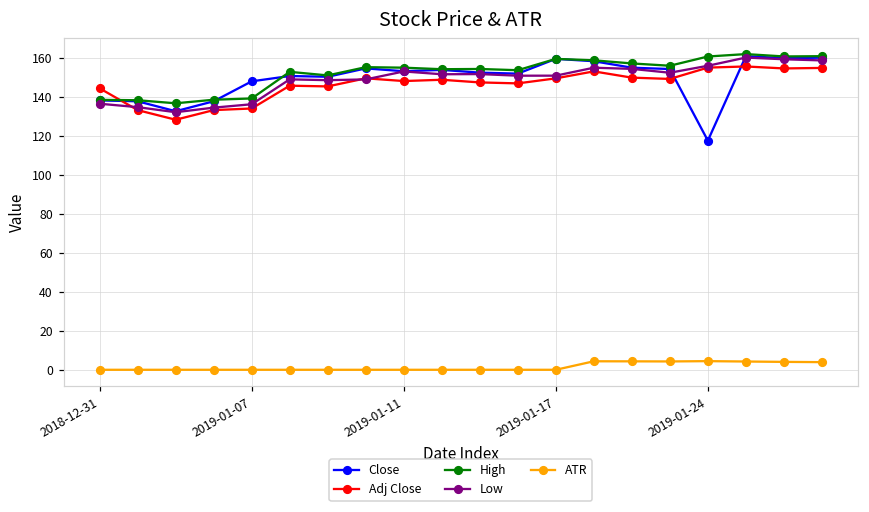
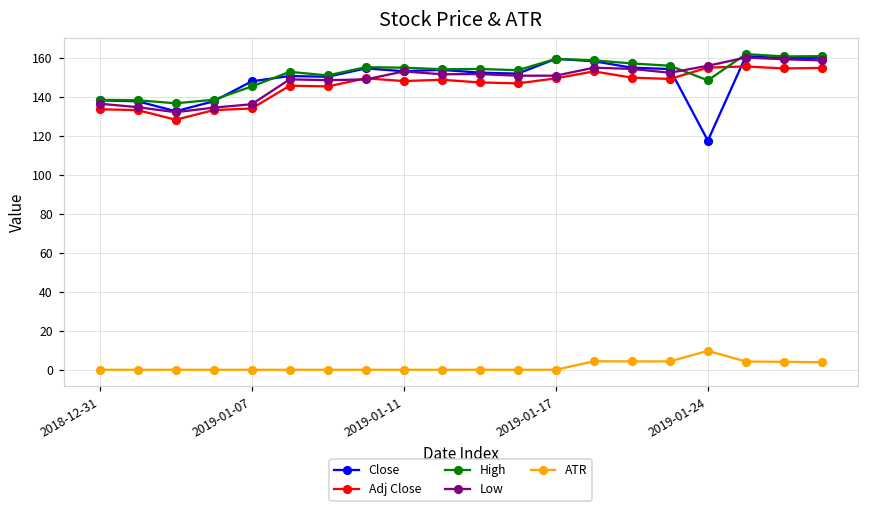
  {
    "Close": {
      "2019-01-07": 148,
      "2019-01-24": 118
    },
    "Adj Close": {
-     "2018-12-31": 144,
+     "2018-12-31": 134,
      "2019-01-07": 134,
      "2019-01-11": 148
    },
    "High": {
-     "2019-01-07": 139,
+     "2019-01-07": 145,
      "2019-01-11": 155,
-     "2019-01-24": 161
+     "2019-01-24": 149
    },
    "Low": {
      "2018-12-31": 137,
      "2019-01-07": 136
    },
    "ATR": {
      "2018-12-31": 0,
      "2019-01-07": 0,
      "2019-01-11": 0,
      "2019-01-17": 0,
-     "2019-01-24": 4
+     "2019-01-24": 10
    }
  }
